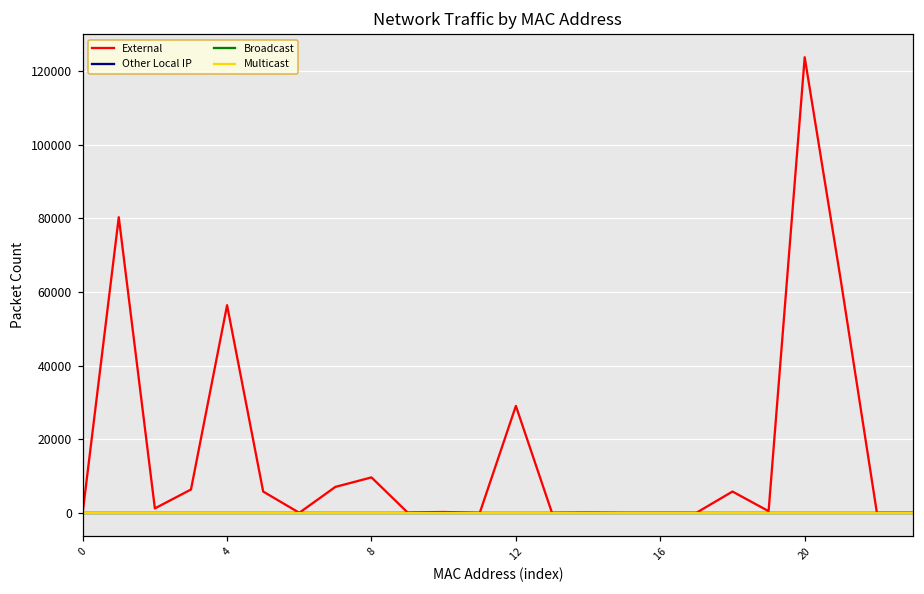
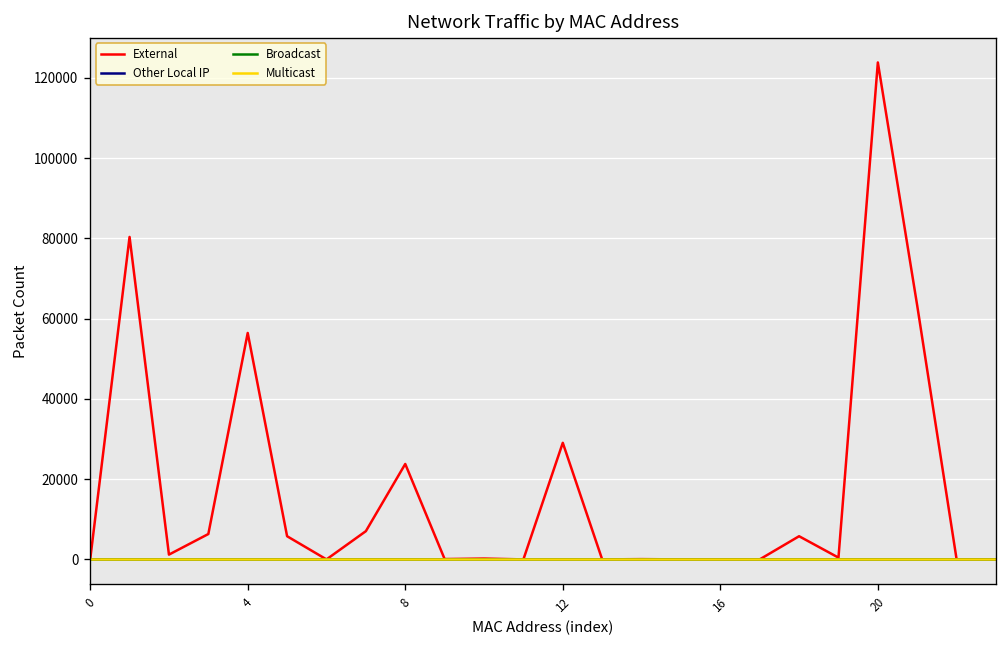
  {
    "External": {
      "4": 56000,
-     "8": 10000,
+     "8": 24000,
      "12": 29000,
      "20": 124000
    },
    "Multicast": {
      "4": 0,
      "8": 0,
      "12": 0,
      "20": 0
    }
  }
